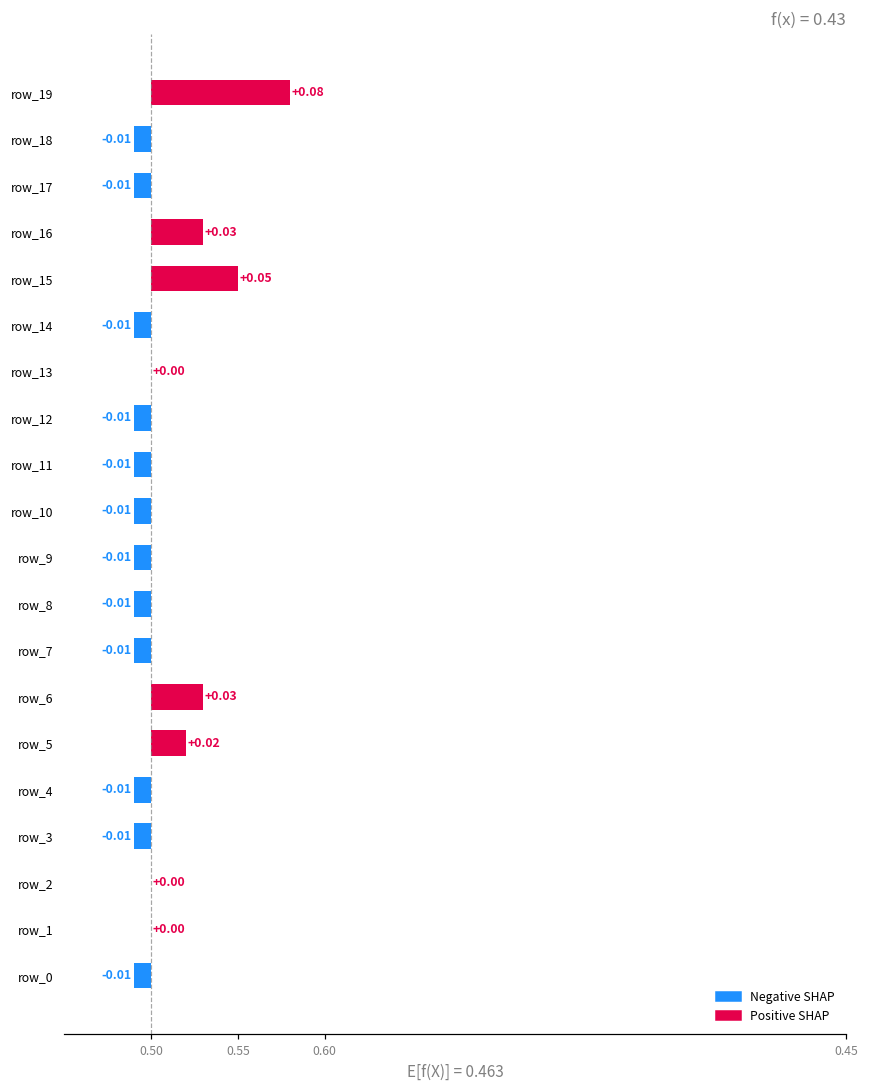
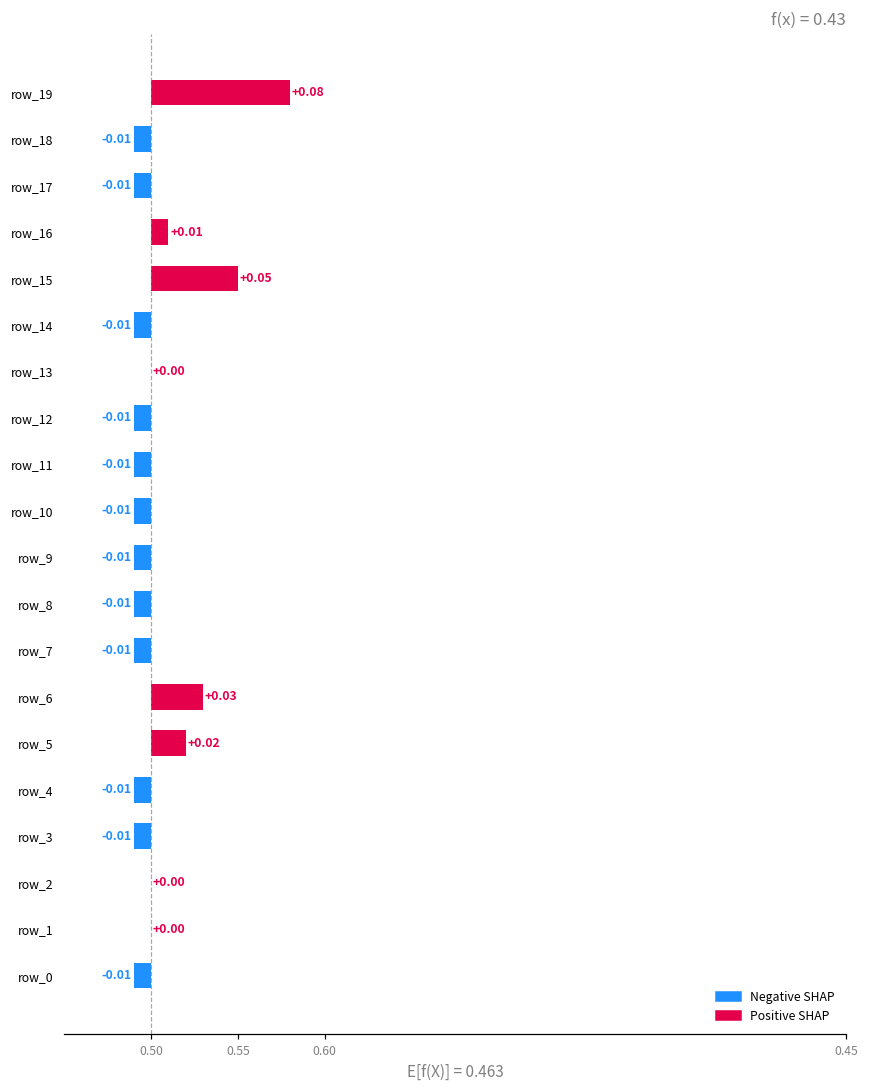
  {
    "row_19": "+0.08",
    "row_18": "-0.01",
    "row_17": "-0.01",
-   "row_16": "+0.03",
+   "row_16": "+0.01",
    "row_15": "+0.05",
    "row_14": "-0.01",
    "row_13": "+0.00",
    "row_12": "-0.01",
    "row_11": "-0.01",
    "row_10": "-0.01",
    "row_9": "-0.01",
    "row_8": "-0.01",
    "row_7": "-0.01",
    "row_6": "+0.03",
    "row_5": "+0.02",
    "row_4": "-0.01",
    "row_3": "-0.01",
    "row_2": "+0.00",
    "row_1": "+0.00",
    "row_0": "-0.01"
  }
